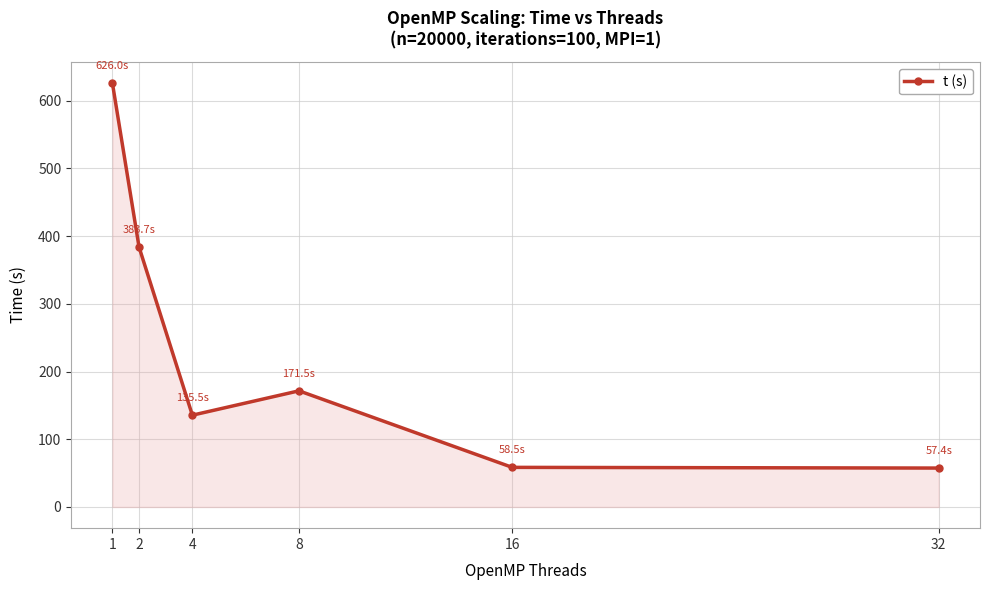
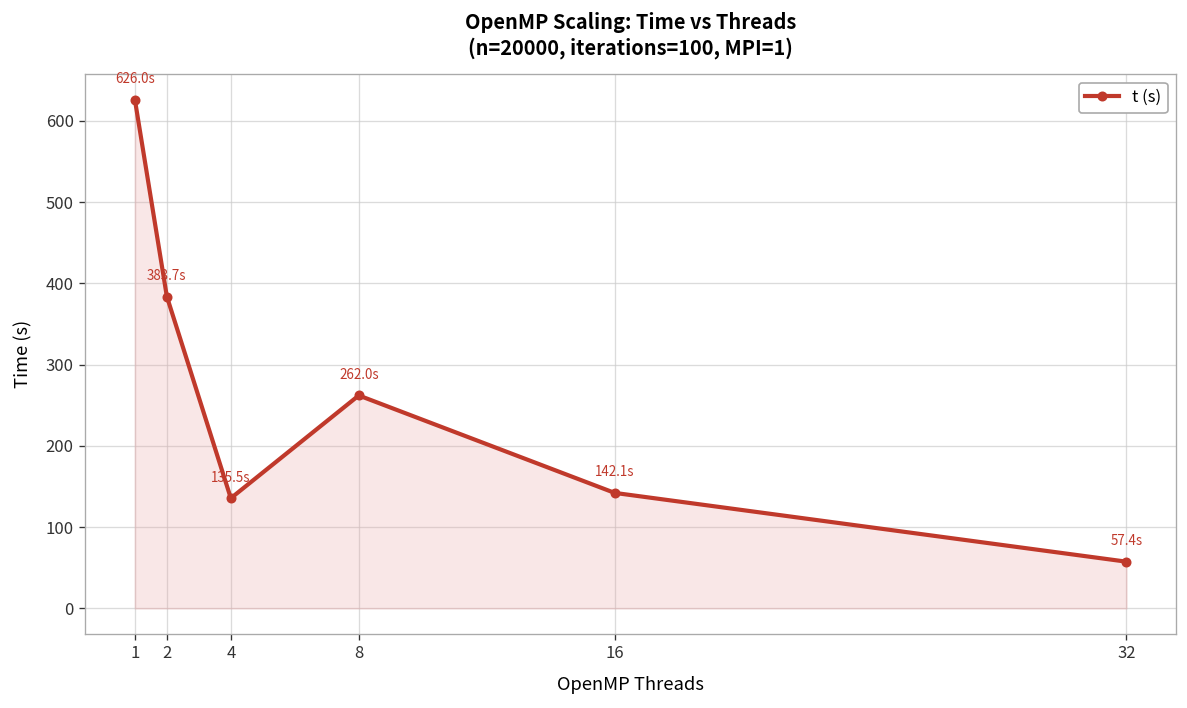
  {
    "1": "626.0s",
    "2": "383.7s",
    "4": "135.5s",
-   "8": "171.5s",
-   "16": "58.5s",
+   "8": "262.0s",
+   "16": "142.1s",
    "32": "57.4s"
  }
